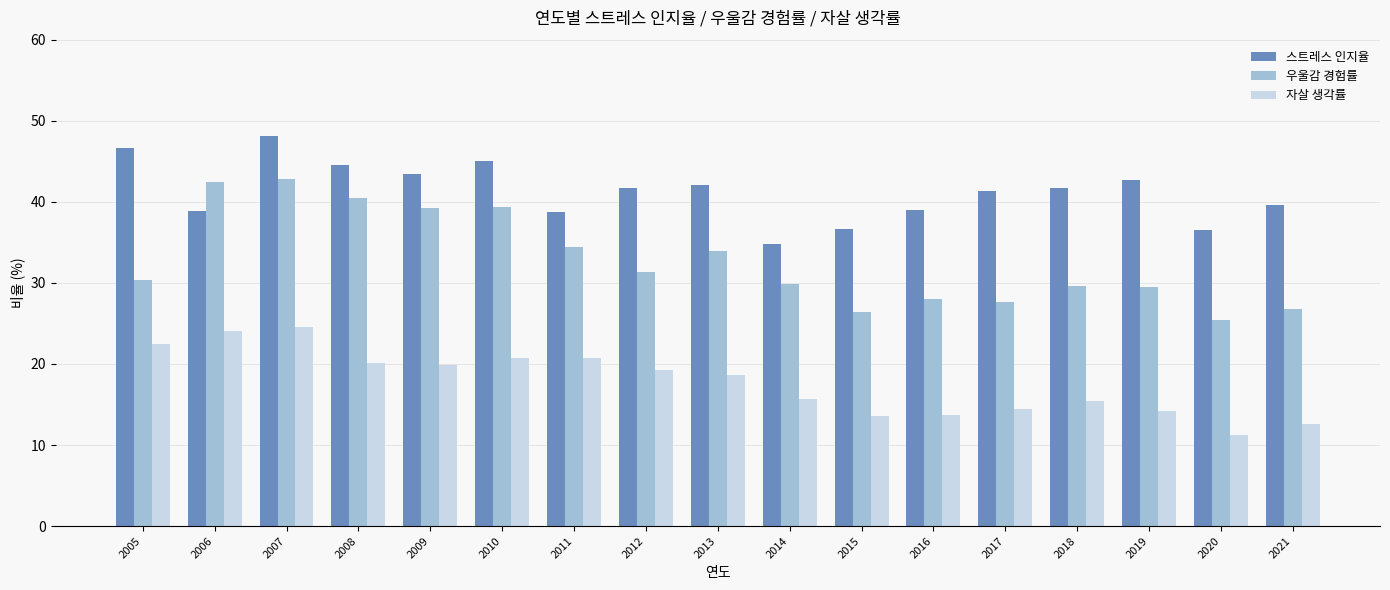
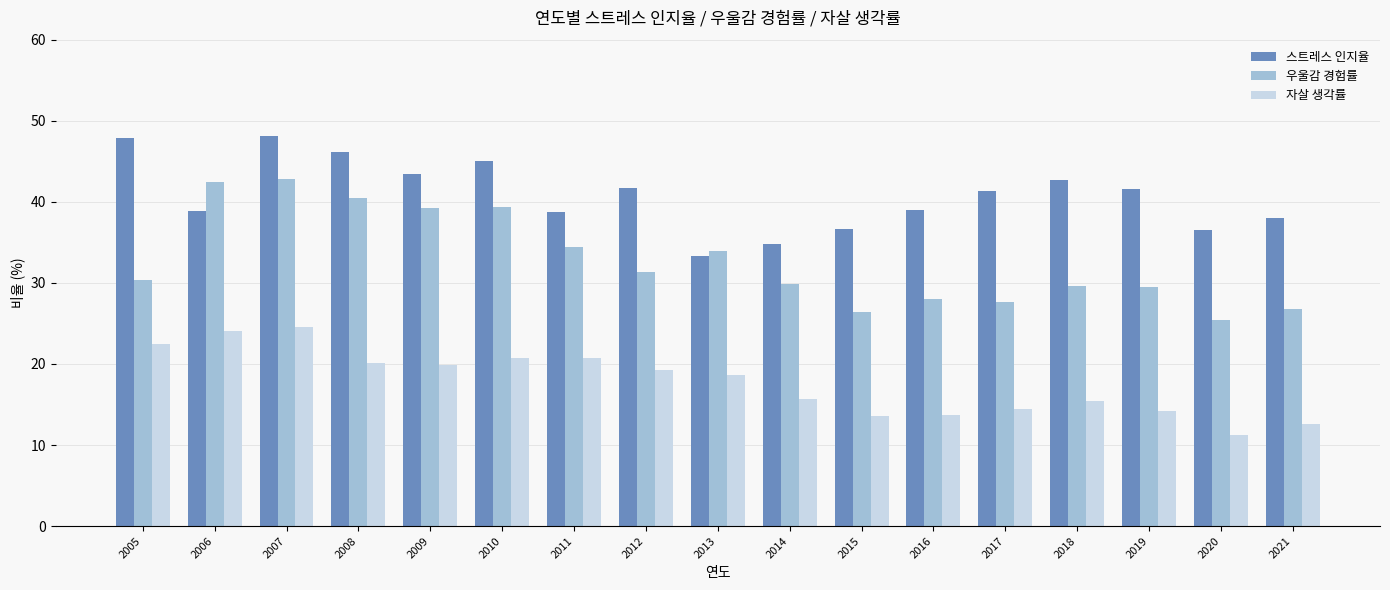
  {
    "스트레스 인지율": {
-     "2005": 47,
+     "2005": 48,
      "2006": 39,
      "2007": 48,
-     "2008": 45,
+     "2008": 46,
      "2009": 43,
      "2010": 45,
      "2011": 39,
      "2012": 42,
-     "2013": 42,
+     "2013": 33,
      "2014": 35,
      "2015": 37,
      "2016": 39,
      "2017": 41,
-     "2018": 42,
-     "2019": 43,
+     "2018": 43,
+     "2019": 42,
      "2020": 37,
-     "2021": 40
+     "2021": 38
    }
  }
